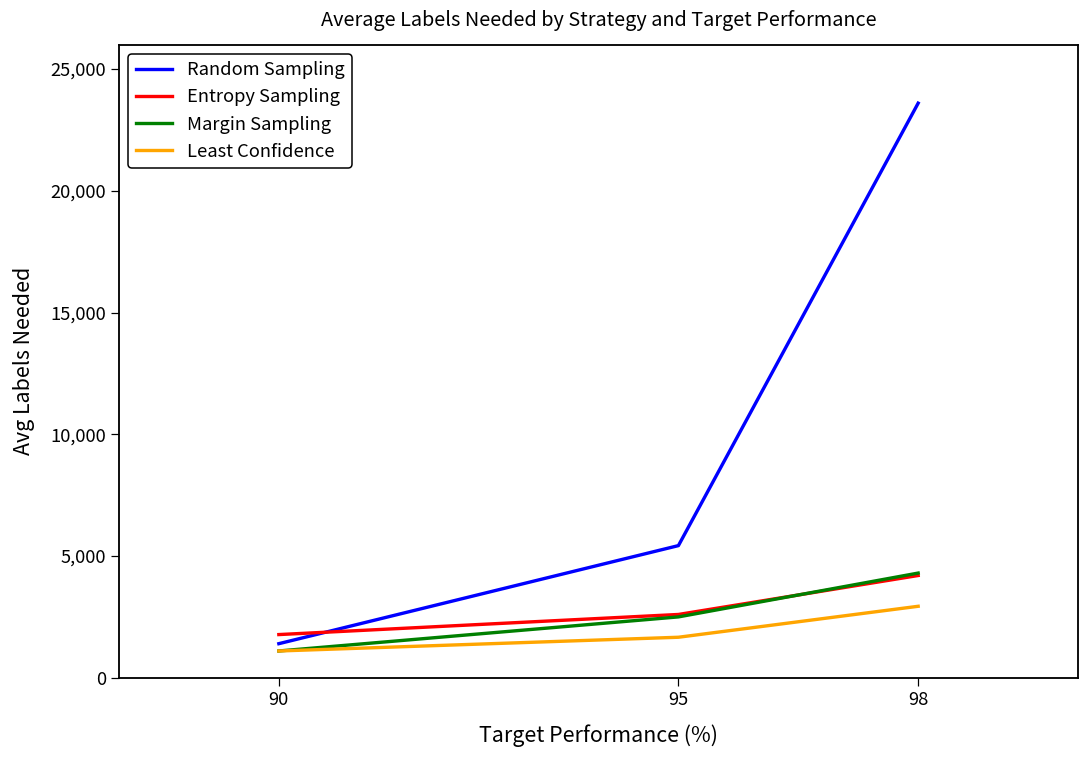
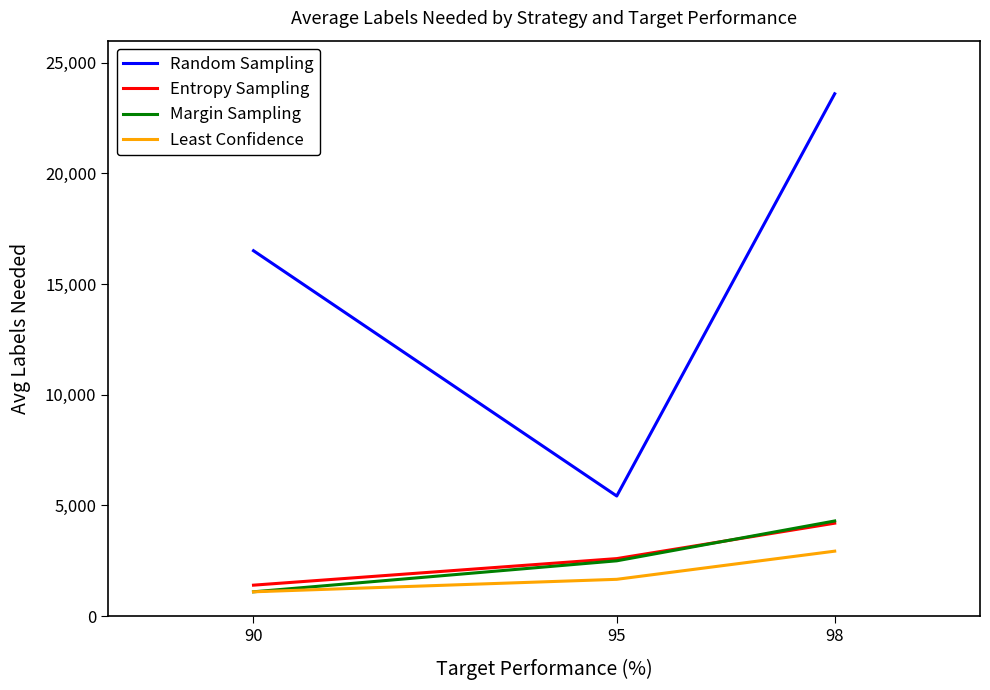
  {
    "Random Sampling": {
-     "90": "1,400",
+     "90": "16,500",
      "95": "5,400",
      "98": "23,600"
    },
    "Entropy Sampling": {
-     "90": "1,800"
+     "90": "1,400"
    },
    "Least Confidence": {
      "95": "1,700",
      "98": "2,900"
    }
  }
